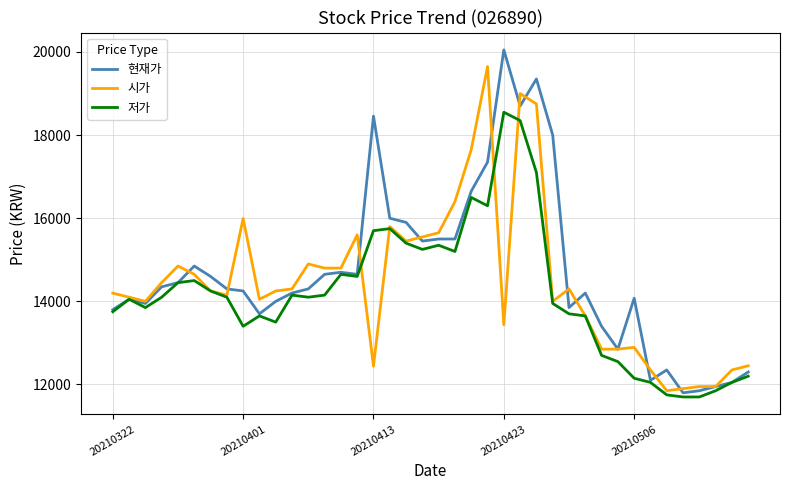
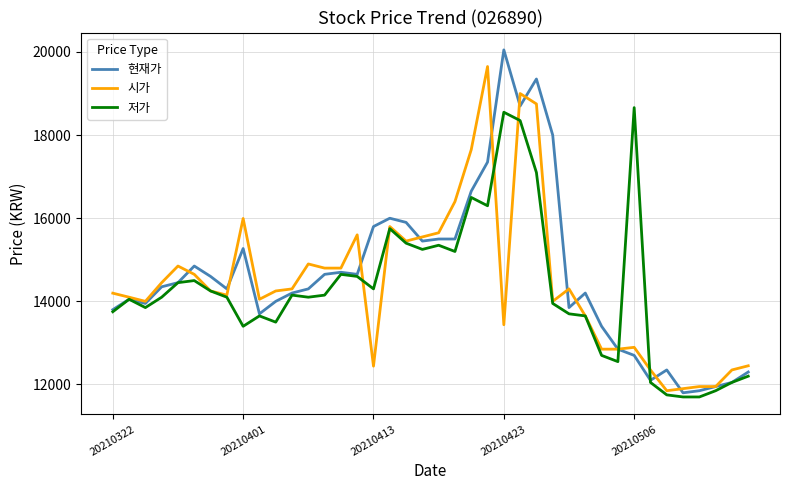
  {
    "현재가": {
-     "20210401": 14300,
-     "20210413": 18500,
+     "20210401": 15300,
+     "20210413": 15800,
      "20210423": 20100,
-     "20210506": 14100
+     "20210506": 12700
    },
    "시가": {
      "20210322": 14200,
      "20210401": 16000,
      "20210413": 12400,
      "20210423": 13400,
      "20210506": 12900
    },
    "저가": {
      "20210401": 13400,
-     "20210413": 15700,
+     "20210413": 14300,
      "20210423": 18600,
-     "20210506": 12200
+     "20210506": 18700
    }
  }
